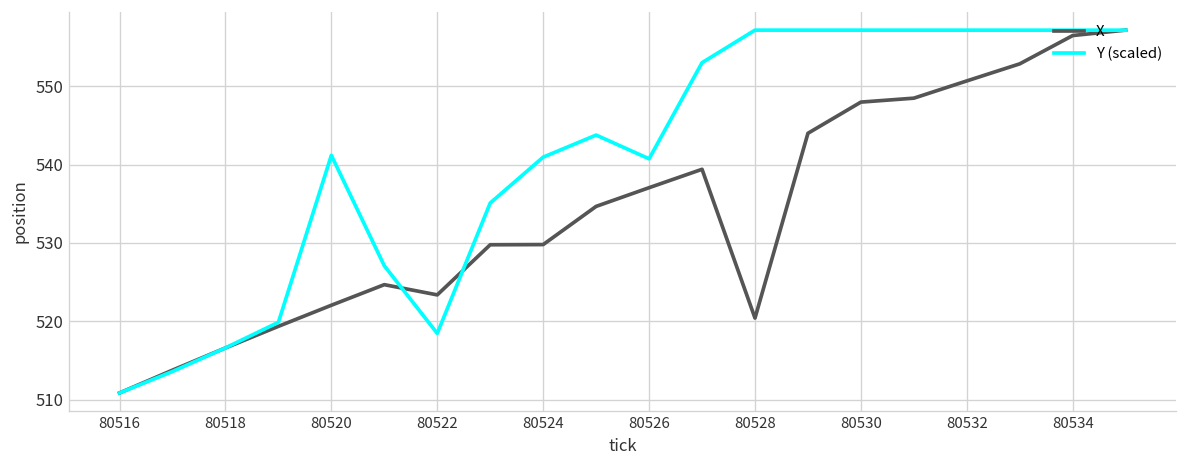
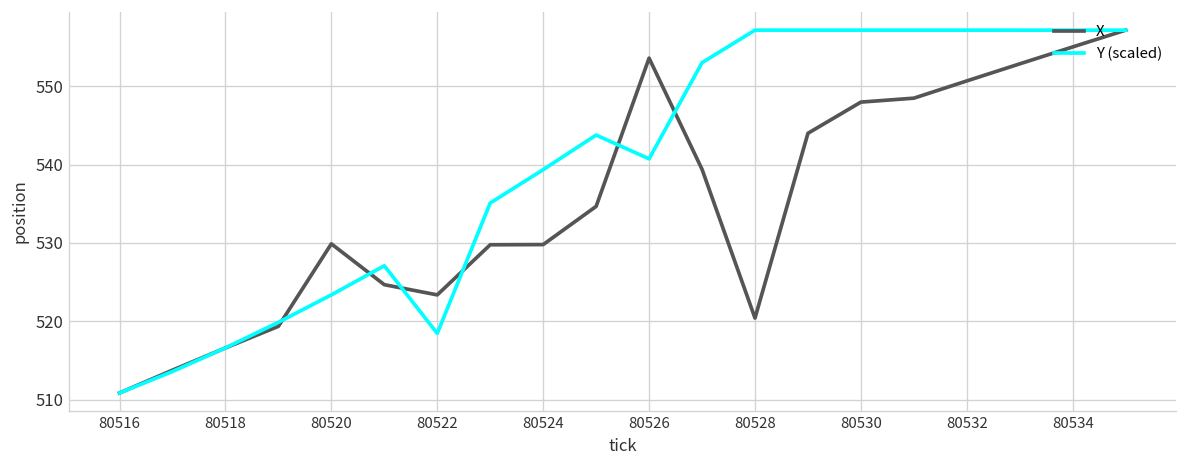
  {
    "X": {
-     "80520": 522,
+     "80520": 530,
      "80522": 523,
      "80524": 530,
-     "80526": 537,
+     "80526": 554,
      "80528": 520,
      "80530": 548,
      "80532": 551,
-     "80534": 556
+     "80534": 555
    },
    "Y (scaled)": {
-     "80520": 541,
+     "80520": 523,
      "80522": 518,
-     "80524": 541,
+     "80524": 539,
      "80526": 541,
      "80528": 557,
      "80530": 557,
      "80532": 557,
      "80534": 557
    }
  }
